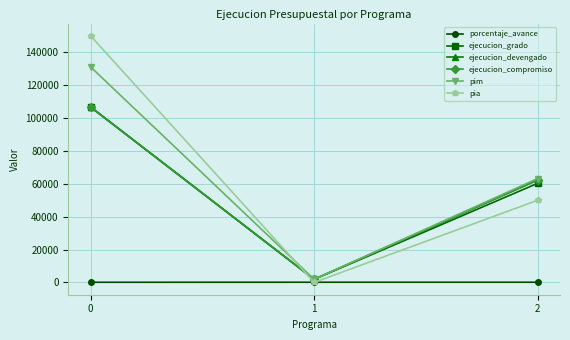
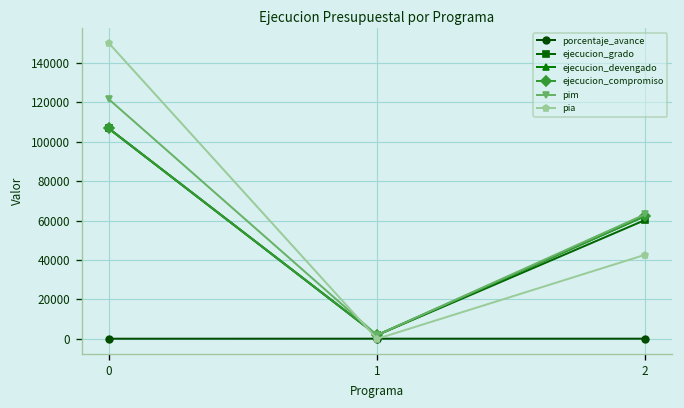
  {
    "pim": {
-     "0": 131000
+     "0": 122000
    },
    "pia": {
      "0": 150000,
-     "2": 50000
+     "2": 43000
    }
  }
